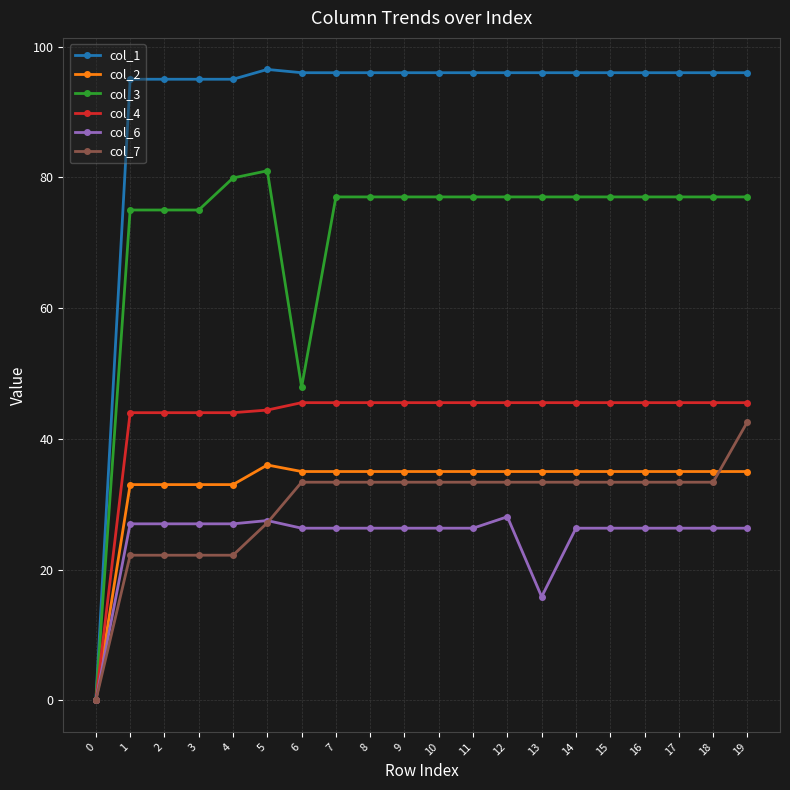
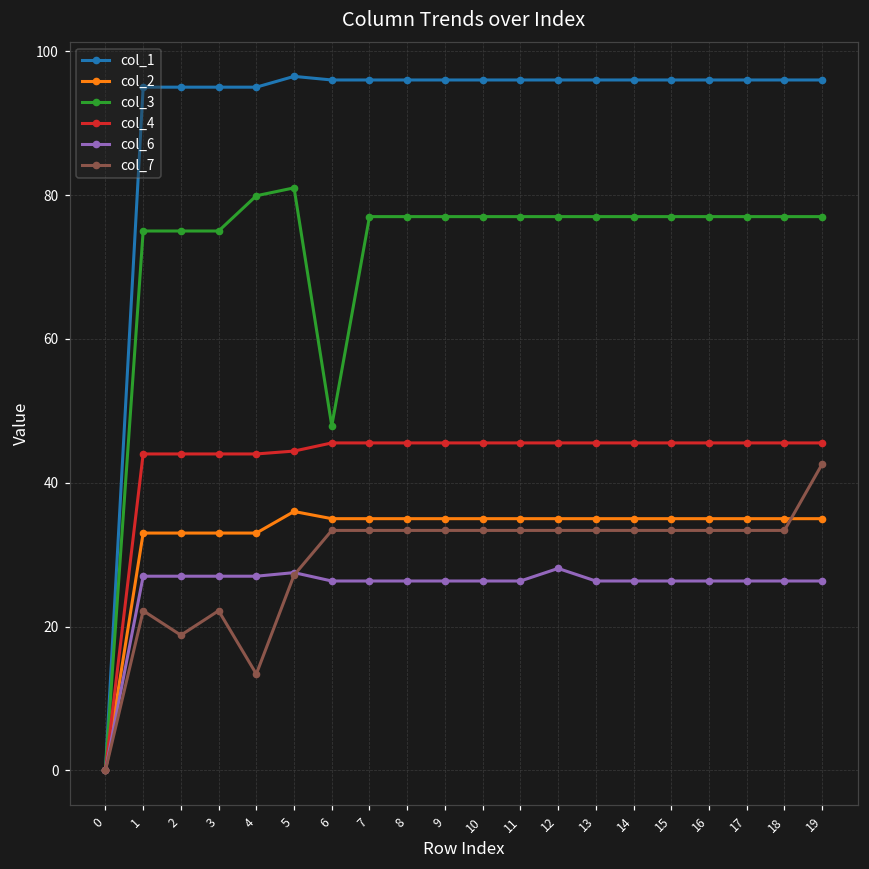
  {
    "col_1": {
      "2": 95,
      "3": 95,
      "4": 95,
      "5": 97,
      "6": 96,
      "7": 96,
      "8": 96,
      "9": 96,
      "10": 96,
      "11": 96,
      "12": 96,
      "13": 96,
      "14": 96,
      "15": 96,
      "16": 96,
      "17": 96,
      "18": 96,
      "19": 96
    },
    "col_2": {
      "1": 33,
      "2": 33,
      "3": 33,
      "4": 33,
      "5": 36,
      "6": 35,
      "7": 35,
      "8": 35,
      "9": 35,
      "10": 35,
      "11": 35,
      "12": 35,
      "13": 35,
      "14": 35,
      "15": 35,
      "16": 35,
      "17": 35,
      "18": 35,
      "19": 35
    },
    "col_3": {
      "1": 75,
      "2": 75,
      "3": 75,
      "4": 80,
      "5": 81,
      "6": 48,
      "7": 77,
      "8": 77,
      "9": 77,
      "10": 77,
      "11": 77,
      "12": 77,
      "13": 77,
      "14": 77,
      "15": 77,
      "16": 77,
      "17": 77,
      "18": 77,
      "19": 77
    },
    "col_4": {
      "1": 44,
      "2": 44,
      "3": 44,
      "4": 44,
      "5": 44,
      "6": 46,
      "7": 46,
      "8": 46,
      "9": 46,
      "10": 46,
      "11": 46,
      "12": 46,
      "13": 46,
      "14": 46,
      "15": 46,
      "16": 46,
      "17": 46,
      "18": 46,
      "19": 46
    },
    "col_6": {
      "1": 27,
      "2": 27,
      "3": 27,
      "4": 27,
      "6": 26,
      "7": 26,
      "8": 26,
      "9": 26,
      "10": 26,
      "11": 26,
      "12": 28,
-     "13": 16,
+     "13": 26,
      "14": 26,
      "15": 26,
      "16": 26,
      "17": 26,
      "18": 26,
      "19": 26
    },
    "col_7": {
      "1": 22,
-     "2": 22,
+     "2": 19,
      "3": 22,
-     "4": 22,
+     "4": 13,
      "6": 33,
      "7": 33,
      "8": 33,
      "9": 33,
      "10": 33,
      "11": 33,
      "12": 33,
      "13": 33,
      "14": 33,
      "15": 33,
      "16": 33,
      "17": 33,
      "18": 33,
      "19": 43
    }
  }
